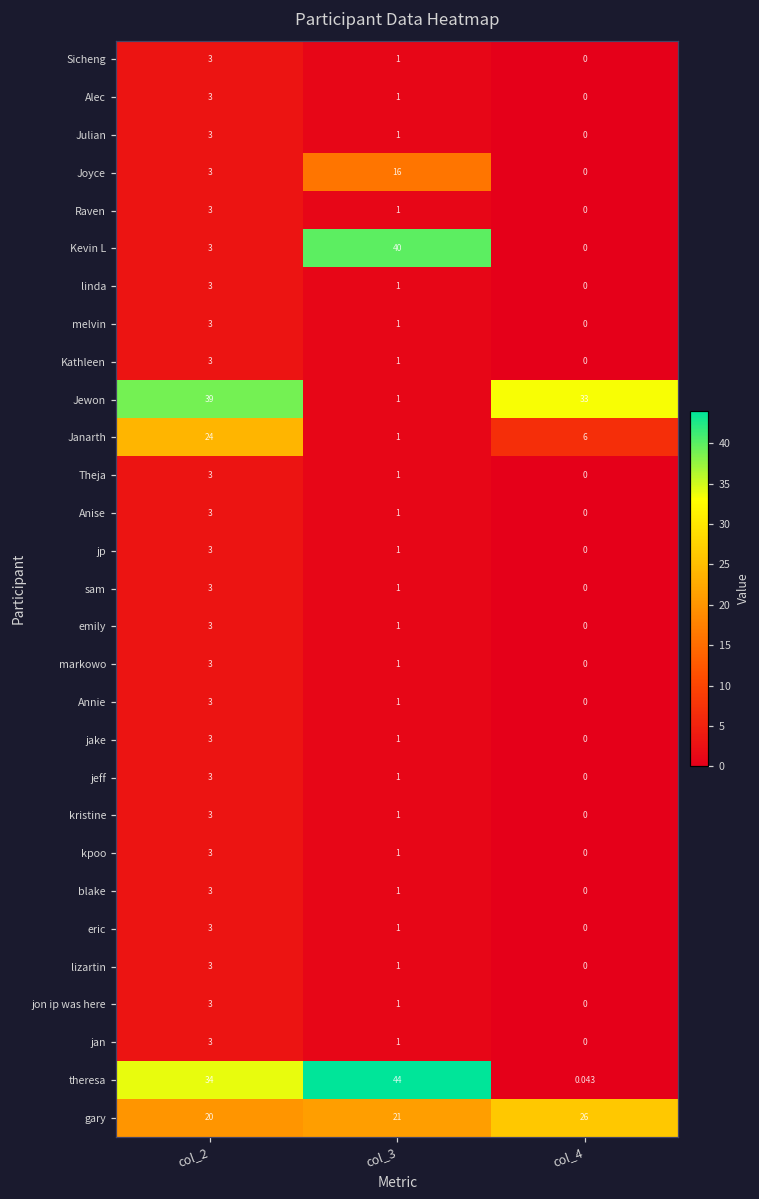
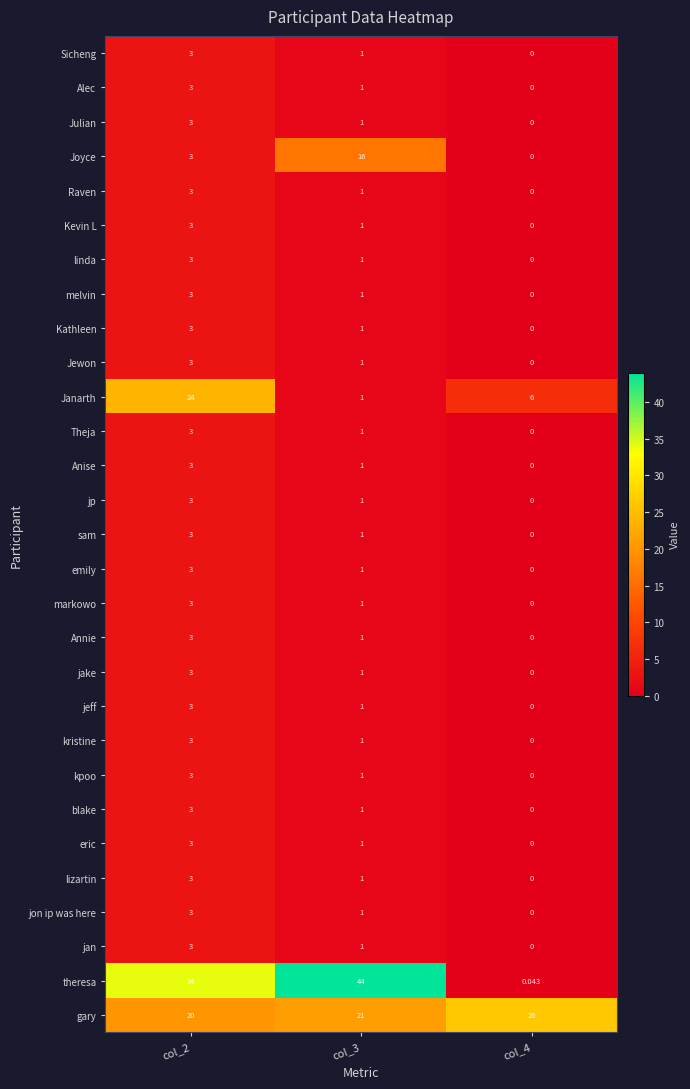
  {
    "Sicheng": {
      "col_2": 3,
      "col_3": 1,
      "col_4": 0
    },
    "Alec": {
      "col_2": 3,
      "col_3": 1,
      "col_4": 0
    },
    "Julian": {
      "col_2": 3,
      "col_3": 1,
      "col_4": 0
    },
    "Joyce": {
      "col_2": 3,
      "col_3": 16,
      "col_4": 0
    },
    "Raven": {
      "col_2": 3,
      "col_3": 1,
      "col_4": 0
    },
    "Kevin L": {
      "col_2": 3,
-     "col_3": 40,
+     "col_3": 1,
      "col_4": 0
    },
    "linda": {
      "col_2": 3,
      "col_3": 1,
      "col_4": 0
    },
    "melvin": {
      "col_2": 3,
      "col_3": 1,
      "col_4": 0
    },
    "Kathleen": {
      "col_2": 3,
      "col_3": 1,
      "col_4": 0
    },
    "Jewon": {
-     "col_2": 39,
+     "col_2": 3,
      "col_3": 1,
-     "col_4": 33
+     "col_4": 0
    },
    "Janarth": {
      "col_2": 24,
      "col_3": 1,
      "col_4": 6
    },
    "Theja": {
      "col_2": 3,
      "col_3": 1,
      "col_4": 0
    },
    "Anise": {
      "col_2": 3,
      "col_3": 1,
      "col_4": 0
    },
    "jp": {
      "col_2": 3,
      "col_3": 1,
      "col_4": 0
    },
    "sam": {
      "col_2": 3,
      "col_3": 1,
      "col_4": 0
    },
    "emily": {
      "col_2": 3,
      "col_3": 1,
      "col_4": 0
    },
    "markowo": {
      "col_2": 3,
      "col_3": 1,
      "col_4": 0
    },
    "Annie": {
      "col_2": 3,
      "col_3": 1,
      "col_4": 0
    },
    "jake": {
      "col_2": 3,
      "col_3": 1,
      "col_4": 0
    },
    "jeff": {
      "col_2": 3,
      "col_3": 1,
      "col_4": 0
    },
    "kristine": {
      "col_2": 3,
      "col_3": 1,
      "col_4": 0
    },
    "kpoo": {
      "col_2": 3,
      "col_3": 1,
      "col_4": 0
    },
    "blake": {
      "col_2": 3,
      "col_3": 1,
      "col_4": 0
    },
    "eric": {
      "col_2": 3,
      "col_3": 1,
      "col_4": 0
    },
    "lizartin": {
      "col_2": 3,
      "col_3": 1,
      "col_4": 0
    },
    "jon ip was here": {
      "col_2": 3,
      "col_3": 1,
      "col_4": 0
    },
    "jan": {
      "col_2": 3,
      "col_3": 1,
      "col_4": 0
    },
    "theresa": {
      "col_2": 34,
      "col_3": 44,
      "col_4": 0.043
    },
    "gary": {
      "col_2": 20,
      "col_3": 21,
      "col_4": 26
    }
  }
